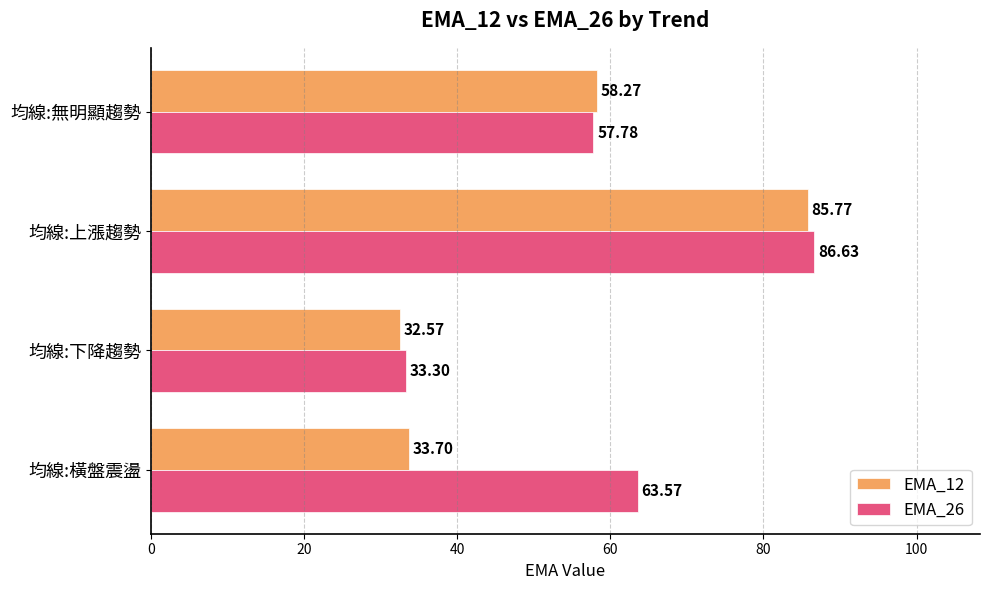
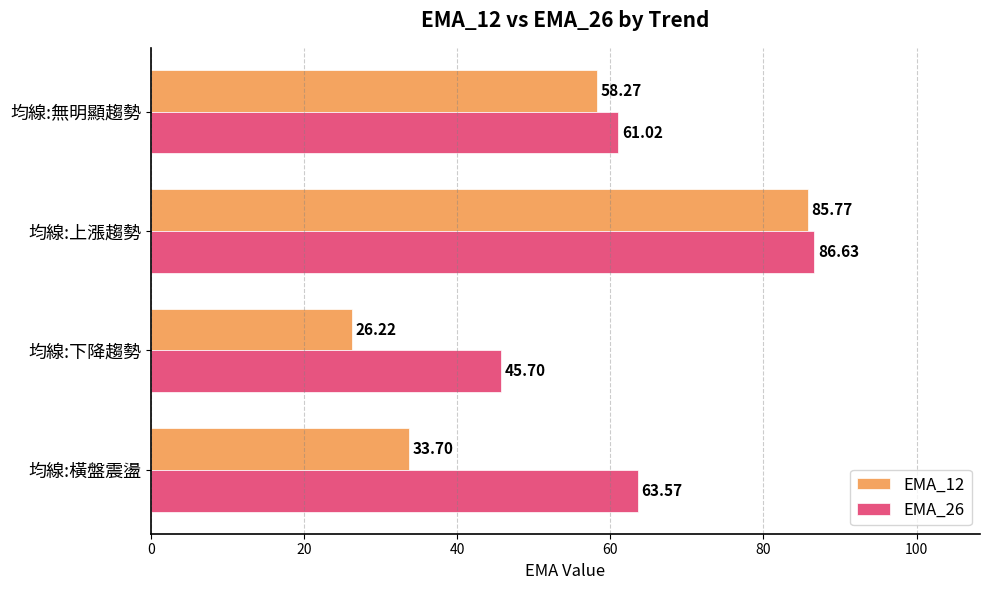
  {
    "EMA_12": {
      "均線:無明顯趨勢": 58.27,
      "均線:上漲趨勢": 85.77,
-     "均線:下降趨勢": 32.57,
+     "均線:下降趨勢": 26.22,
      "均線:橫盤震盪": 33.70
    },
    "EMA_26": {
-     "均線:無明顯趨勢": 57.78,
+     "均線:無明顯趨勢": 61.02,
      "均線:上漲趨勢": 86.63,
-     "均線:下降趨勢": 33.30,
+     "均線:下降趨勢": 45.70,
      "均線:橫盤震盪": 63.57
    }
  }
